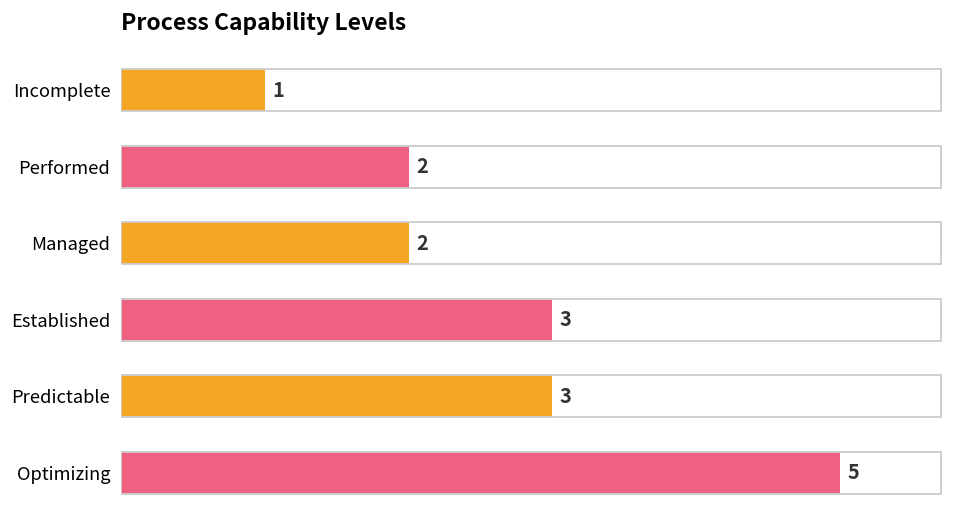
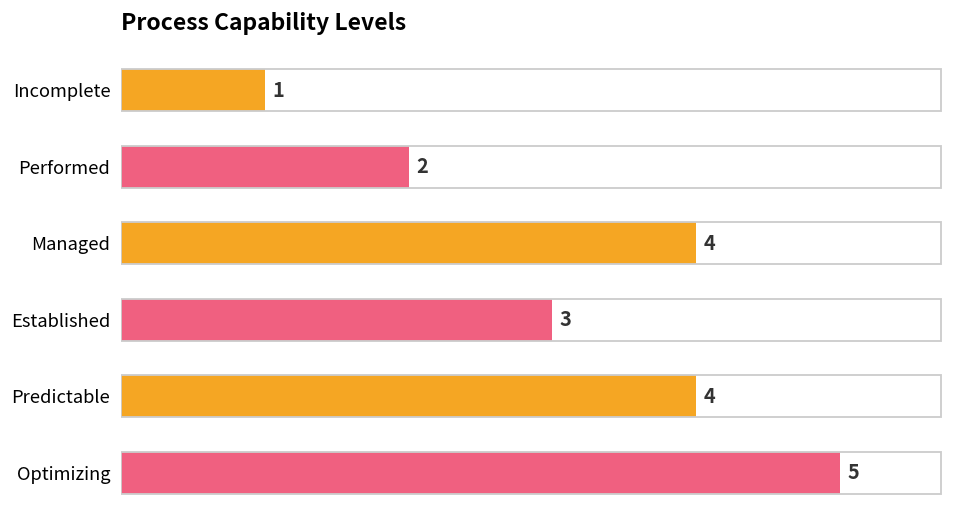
  {
    "Incomplete": 1,
    "Performed": 2,
-   "Managed": 2,
+   "Managed": 4,
    "Established": 3,
-   "Predictable": 3,
+   "Predictable": 4,
    "Optimizing": 5
  }
